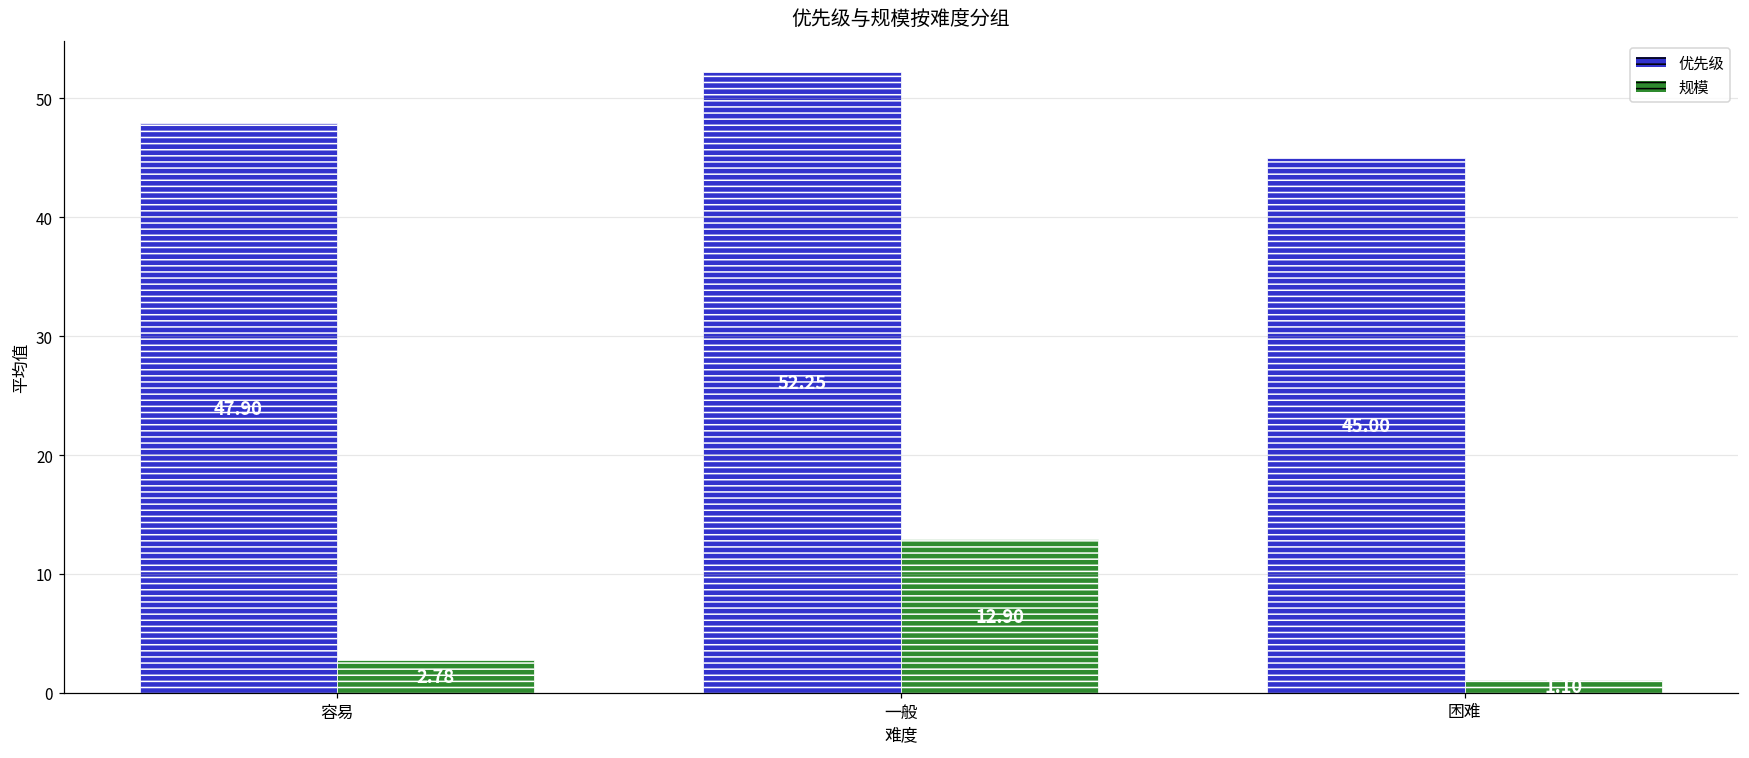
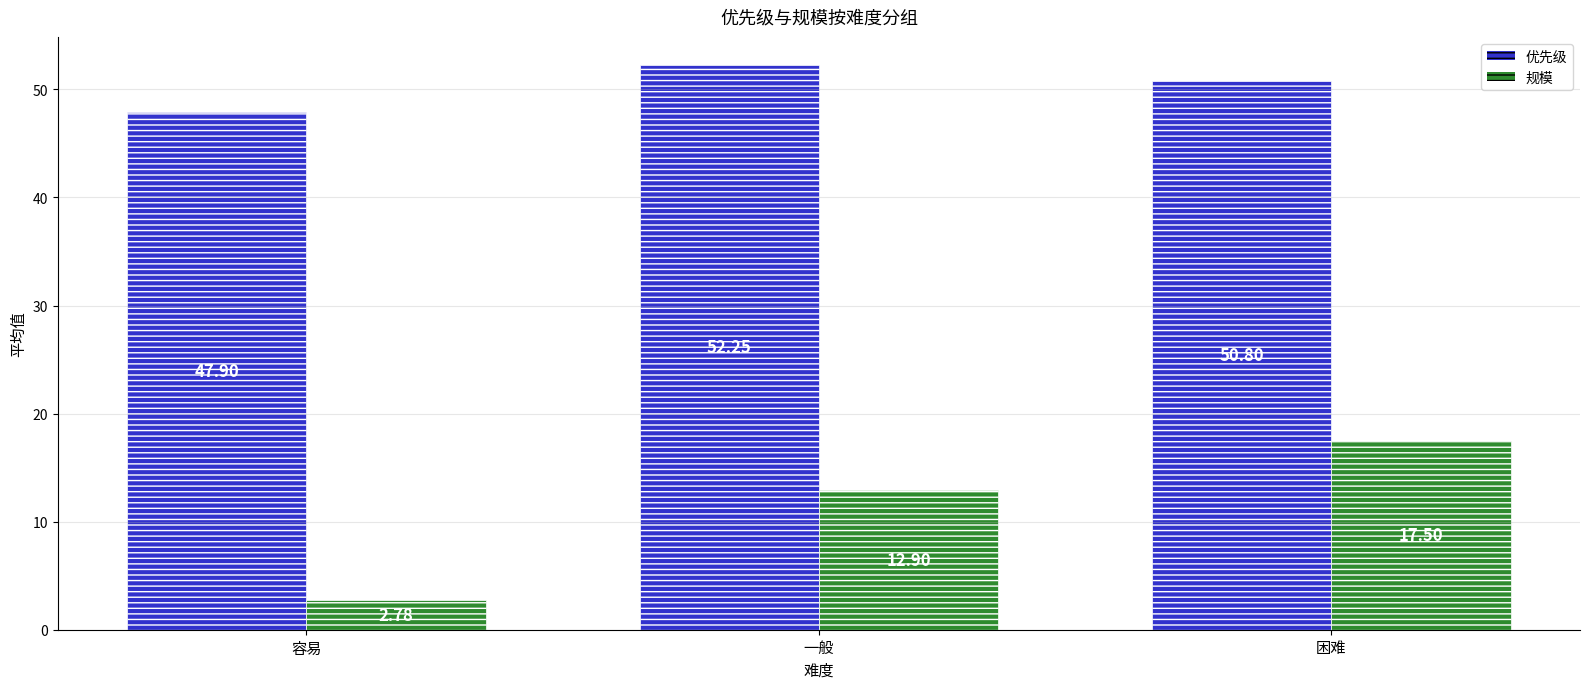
  {
    "优先级": {
      "容易": 47.90,
      "一般": 52.25,
-     "困难": 45.00
+     "困难": 50.80
    },
    "规模": {
-     "困难": 1.1
+     "困难": 17.5
    }
  }
